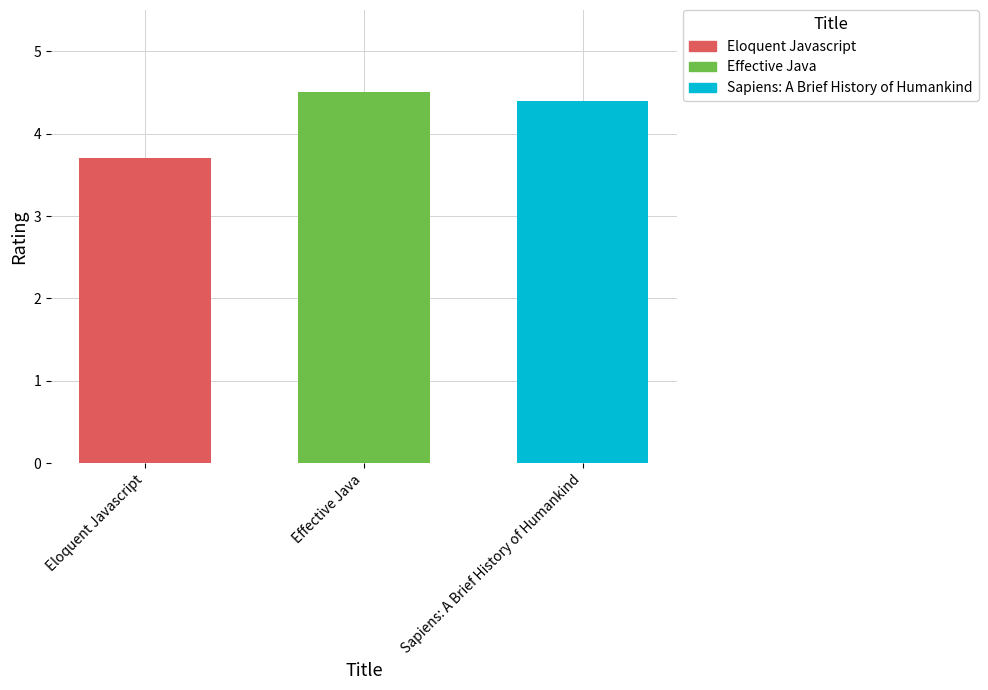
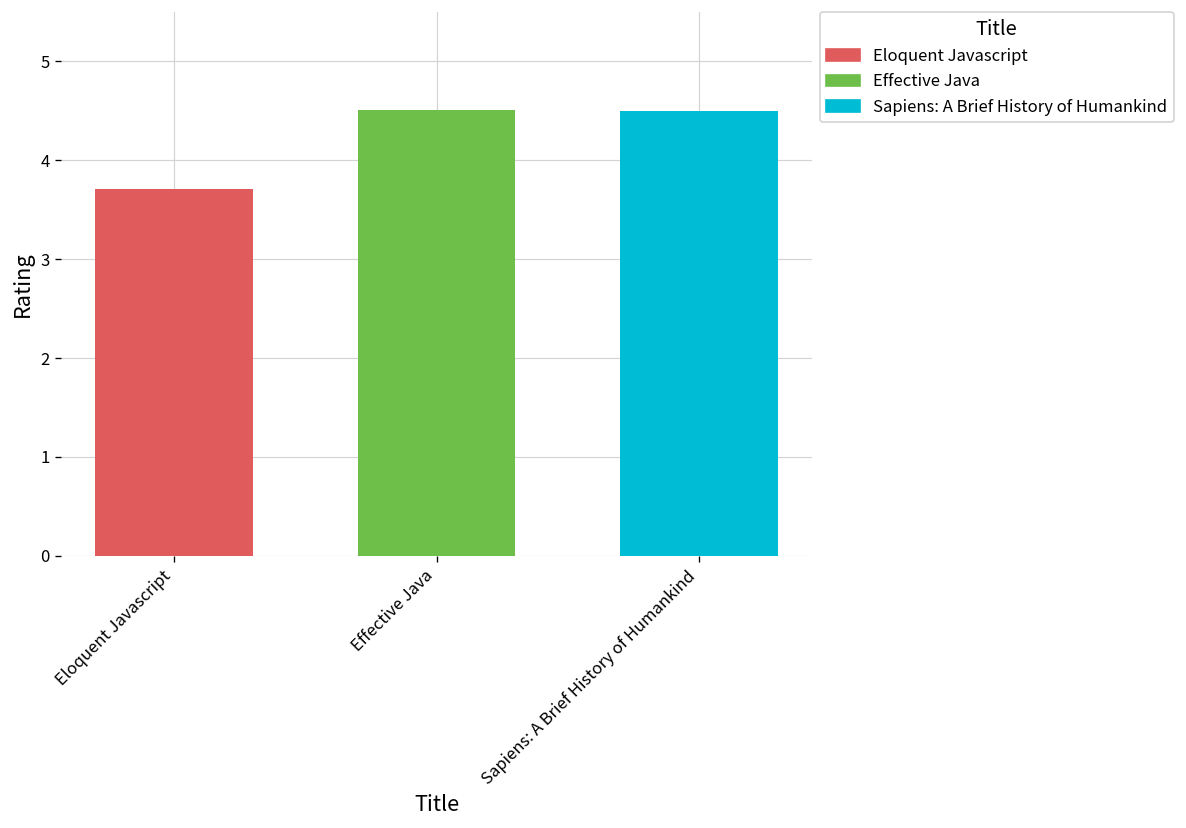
  {
    "Eloquent Javascript": 3.7,
    "Effective Java": 4.5,
-   "Sapiens: A Brief History of Humankind": 4.4
+   "Sapiens: A Brief History of Humankind": 4.5
  }
